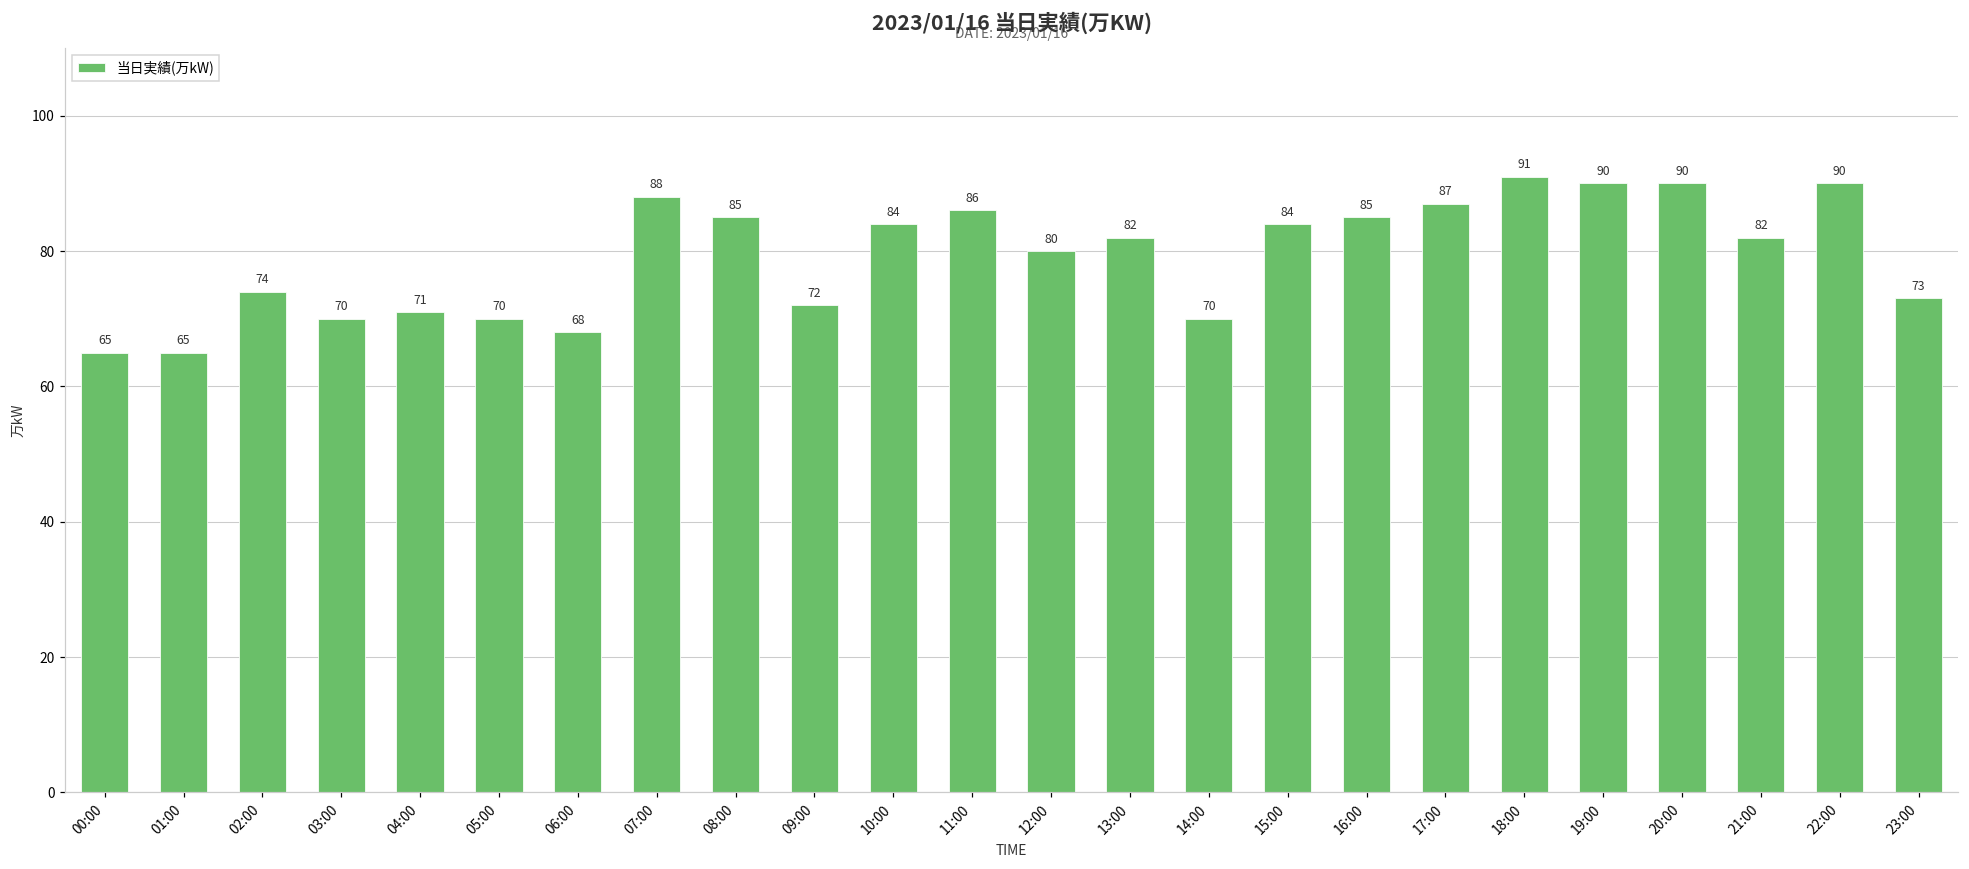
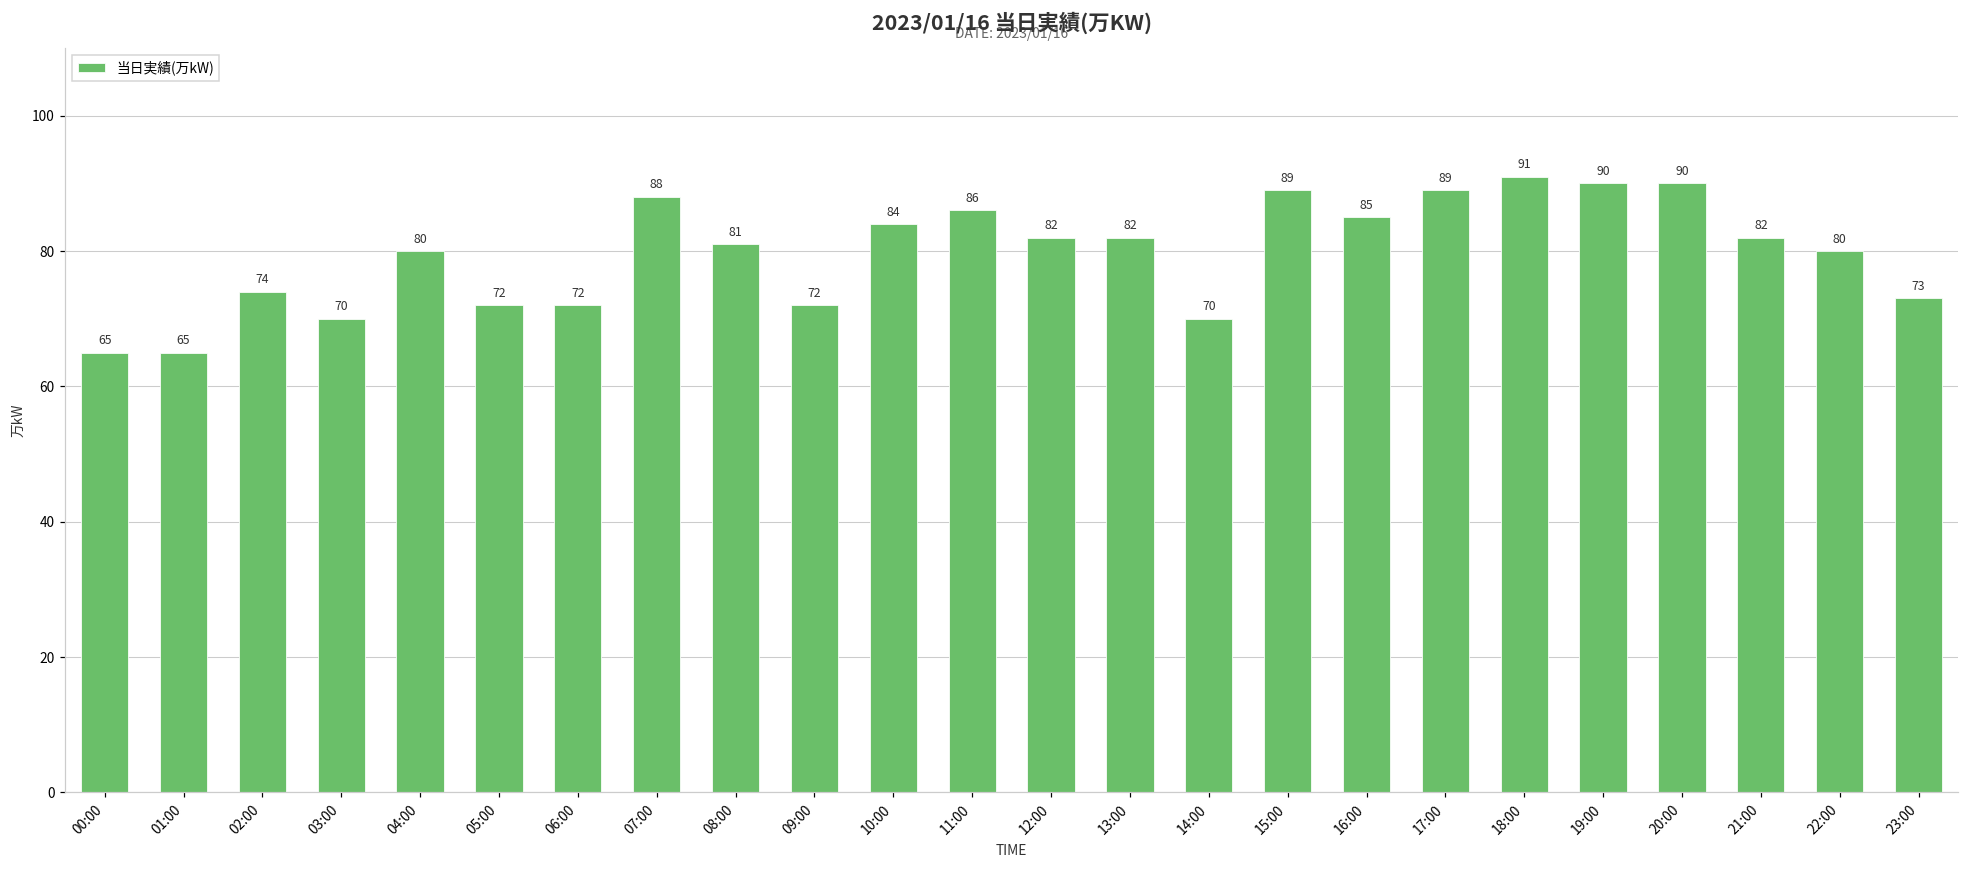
  {
    "00:00": 65,
    "01:00": 65,
    "02:00": 74,
    "03:00": 70,
-   "04:00": 71,
-   "05:00": 70,
-   "06:00": 68,
+   "04:00": 80,
+   "05:00": 72,
+   "06:00": 72,
    "07:00": 88,
-   "08:00": 85,
+   "08:00": 81,
    "09:00": 72,
    "10:00": 84,
    "11:00": 86,
-   "12:00": 80,
+   "12:00": 82,
    "13:00": 82,
    "14:00": 70,
-   "15:00": 84,
+   "15:00": 89,
    "16:00": 85,
-   "17:00": 87,
+   "17:00": 89,
    "18:00": 91,
    "19:00": 90,
    "20:00": 90,
    "21:00": 82,
-   "22:00": 90,
+   "22:00": 80,
    "23:00": 73
  }
